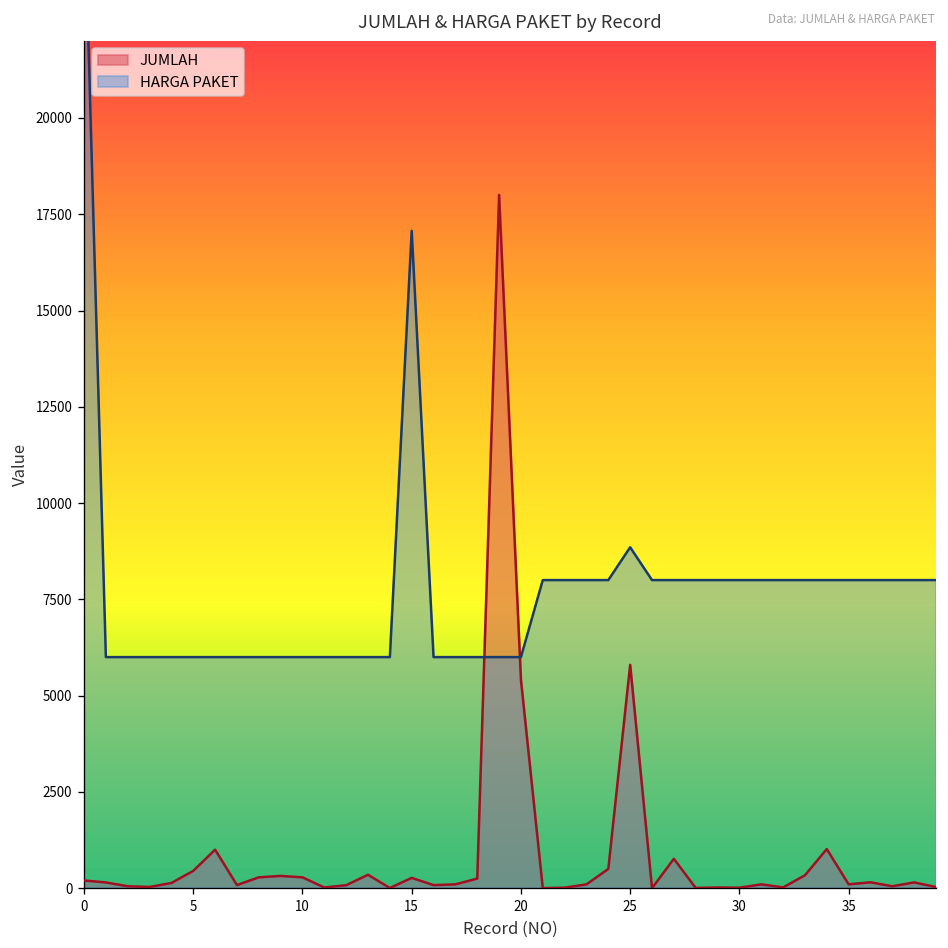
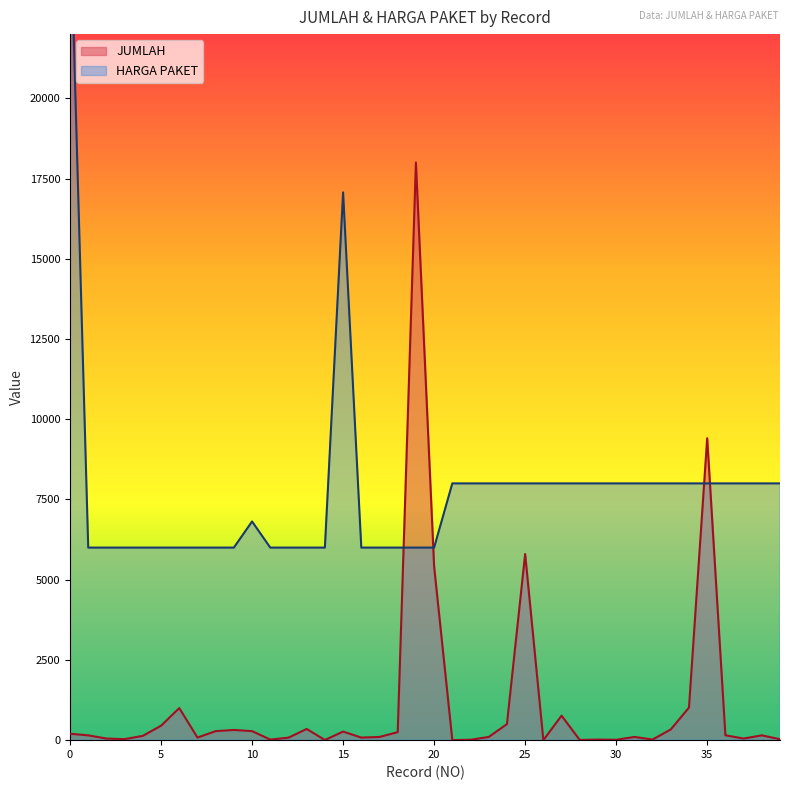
  {
    "JUMLAH": {
      "0": 200,
      "5": 500,
      "10": 300,
      "15": 300,
      "20": 5400,
      "25": 5800,
      "30": 0,
-     "35": 100
+     "35": 9400
    },
    "HARGA PAKET": {
      "5": 6000,
-     "10": 6000,
+     "10": 6800,
      "15": 17100,
      "20": 6000,
-     "25": 8900,
+     "25": 8000,
      "30": 8000,
      "35": 8000
    }
  }
